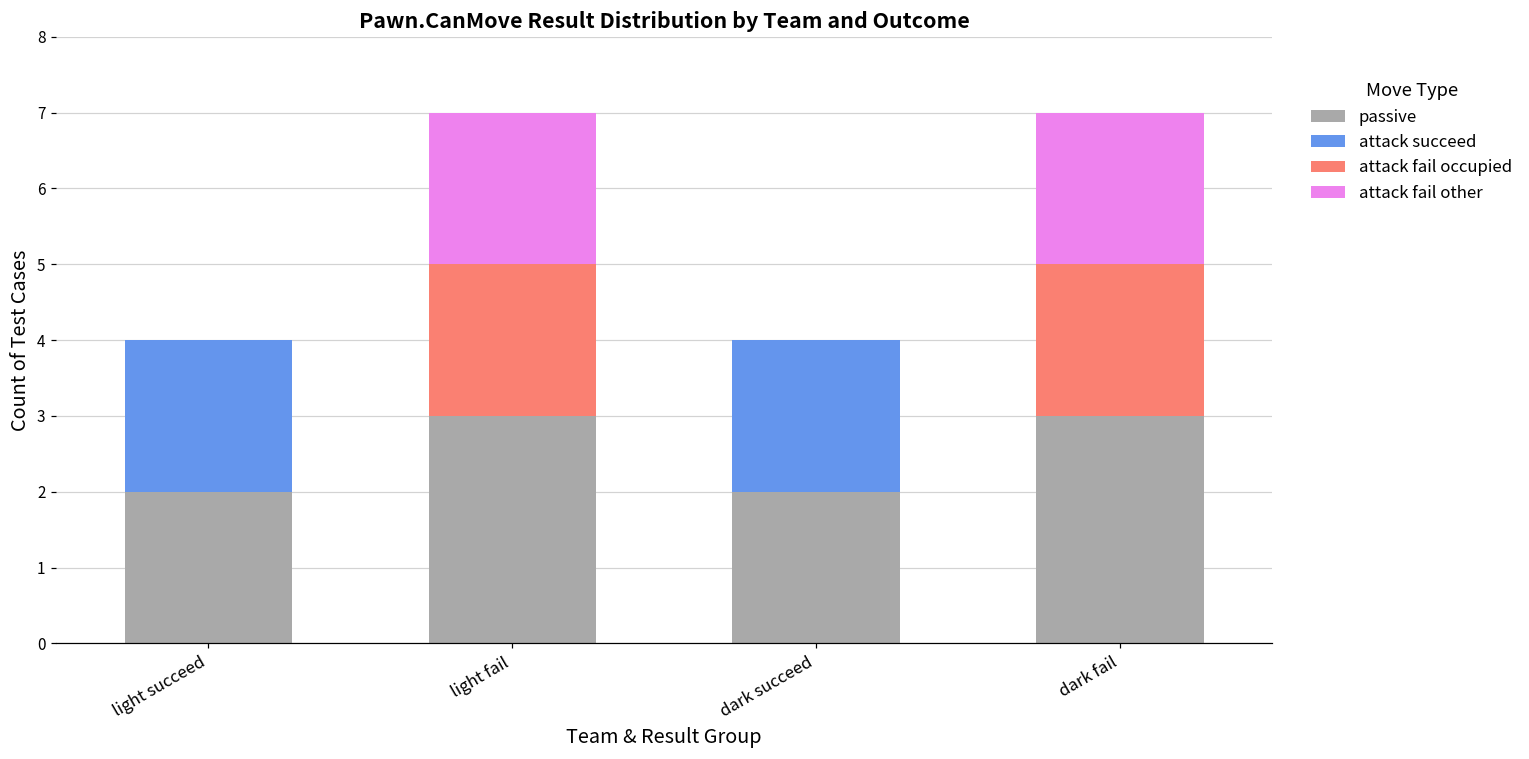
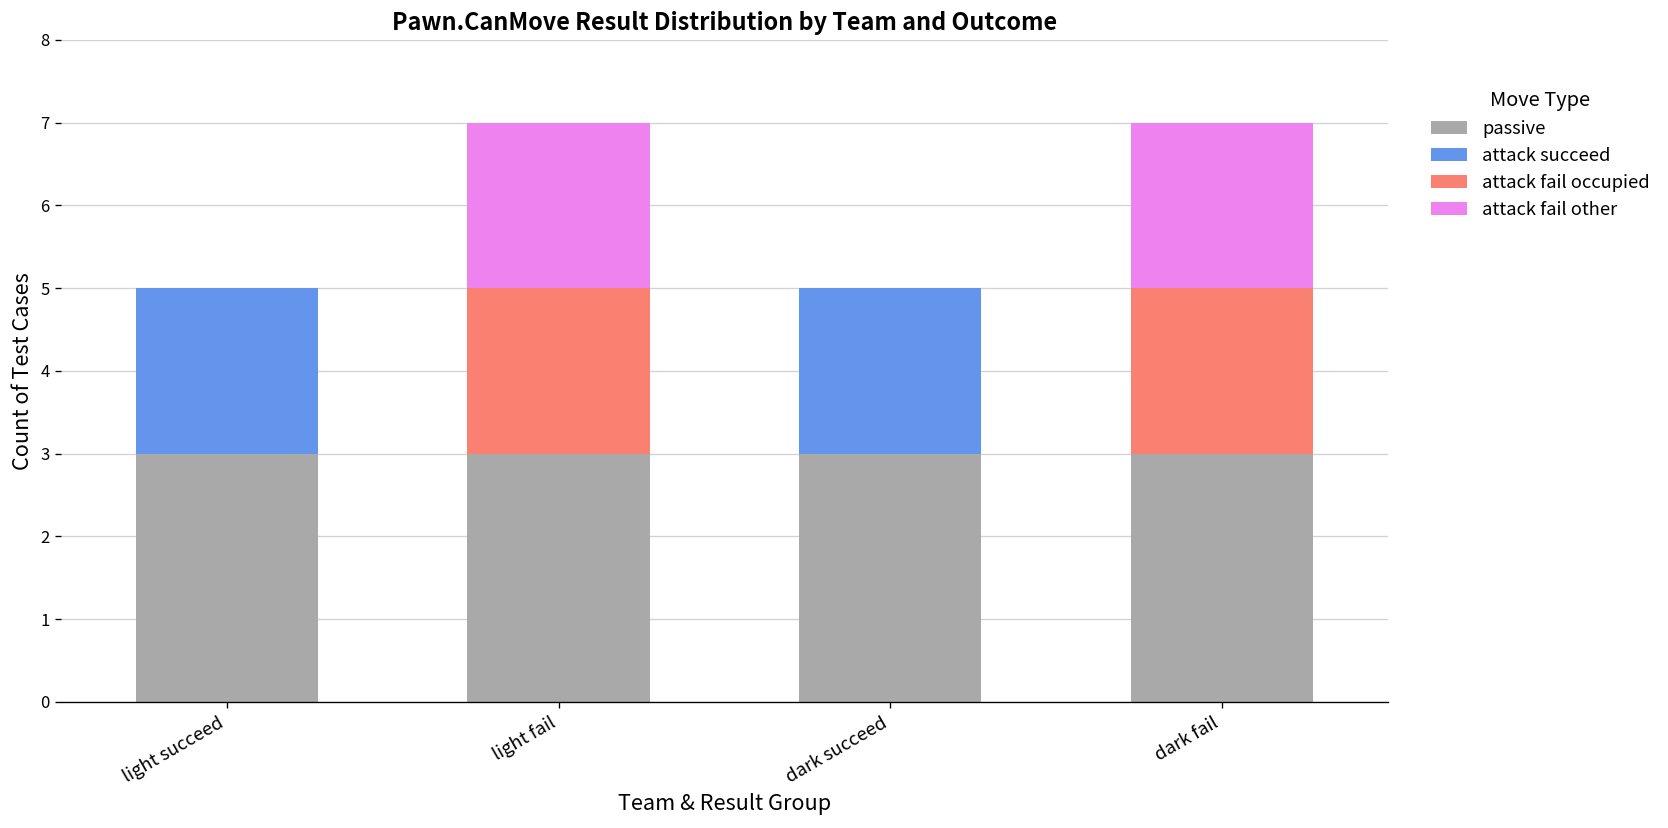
  {
    "passive": {
-     "light succeed": 2,
+     "light succeed": 3,
      "light fail": 3,
-     "dark succeed": 2,
+     "dark succeed": 3,
      "dark fail": 3
    },
    "attack succeed": {
      "light succeed": 2,
      "light fail": 0,
      "dark succeed": 2,
      "dark fail": 0
    },
    "attack fail occupied": {
      "light succeed": 0,
      "light fail": 2,
      "dark succeed": 0,
      "dark fail": 2
    },
    "attack fail other": {
      "light succeed": 0,
      "light fail": 2,
      "dark succeed": 0,
      "dark fail": 2
    }
  }
